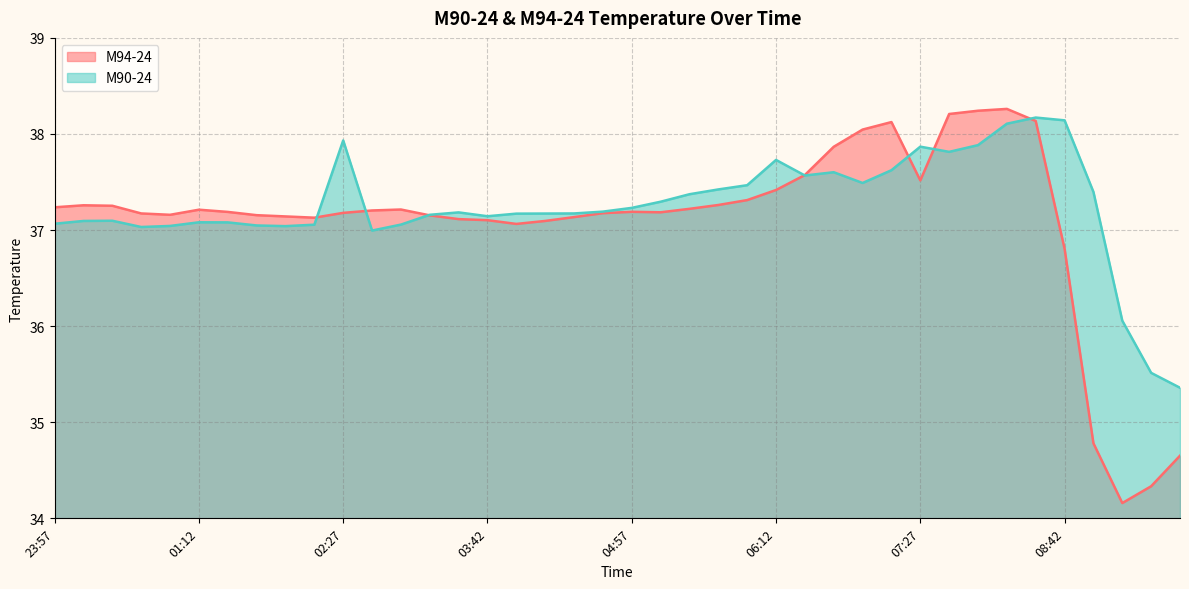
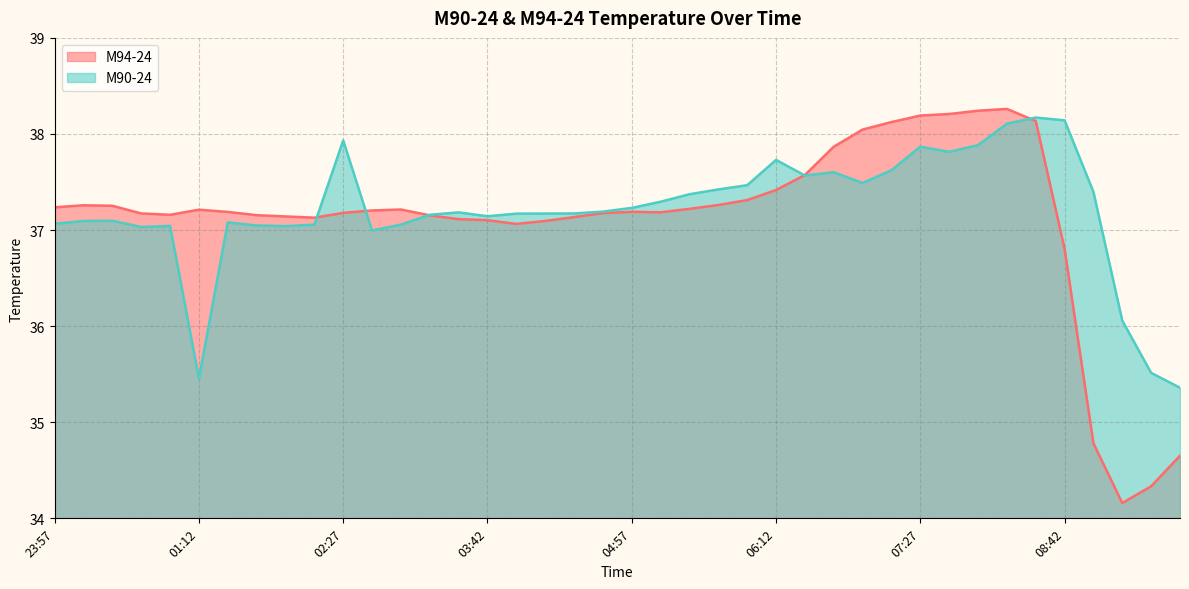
  {
    "M94-24": {
      "23:57": 37.2,
      "01:12": 37.2,
      "02:27": 37.2,
      "03:42": 37.1,
      "04:57": 37.2,
      "06:12": 37.4,
-     "07:27": 37.5,
+     "07:27": 38.2,
      "08:42": 36.8
    },
    "M90-24": {
      "23:57": 37.1,
-     "01:12": 37.1,
+     "01:12": 35.5,
      "02:27": 37.9,
      "03:42": 37.1,
      "04:57": 37.2,
      "06:12": 37.7,
      "07:27": 37.9,
      "08:42": 38.1
    }
  }
